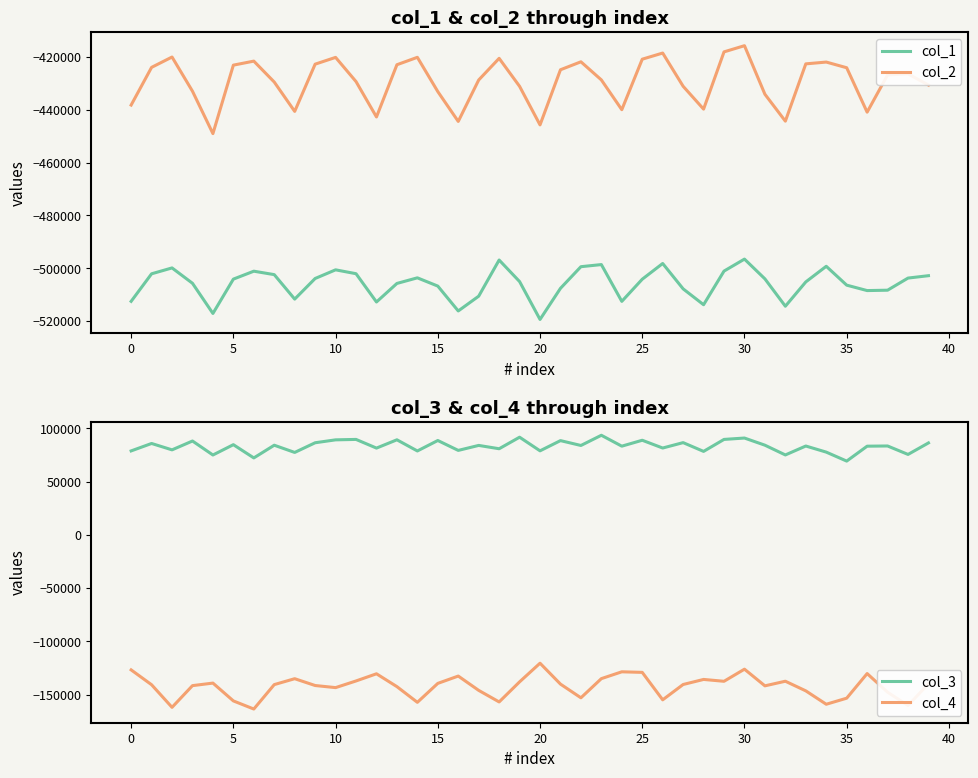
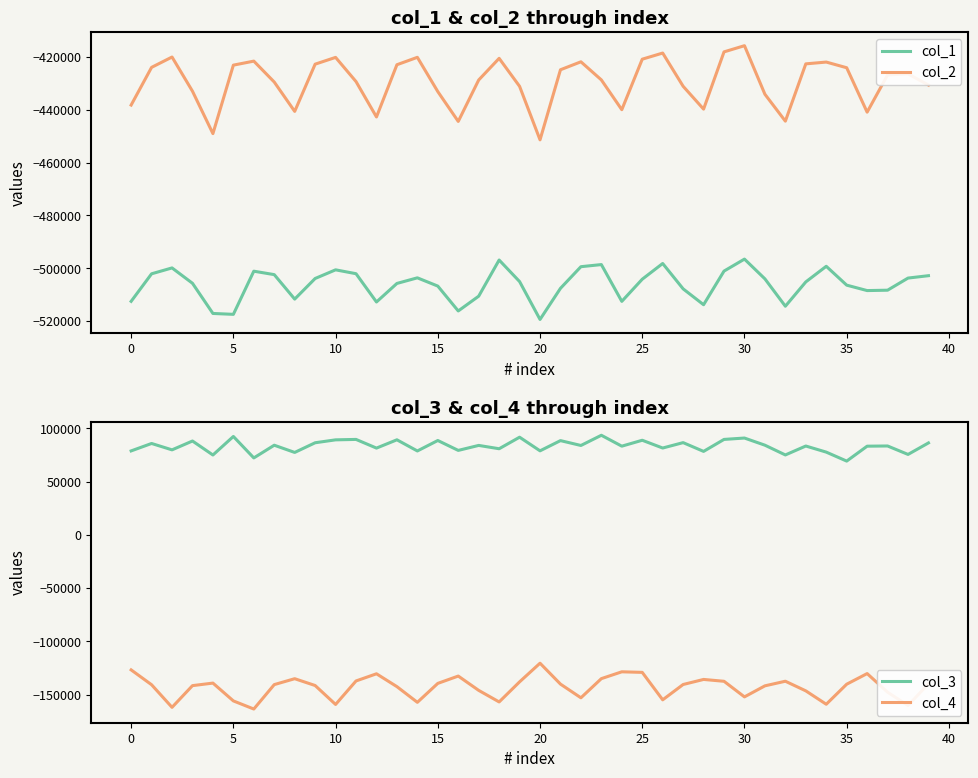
  {
    "col_1 & col_2 through index": {
      "col_1": {
        "0": -513000,
-       "5": -504000,
+       "5": -517000,
        "10": -501000,
        "15": -507000,
        "20": -519000,
        "25": -504000,
        "30": -497000,
        "35": -506000
      },
      "col_2": {
        "0": -438000,
        "5": -423000,
        "10": -420000,
        "15": -433000,
-       "20": -446000,
+       "20": -451000,
        "25": -421000,
        "30": -416000,
        "35": -424000
      }
    },
    "col_3 & col_4 through index": {
      "col_3": {
        "0": 79000,
-       "5": 85000,
+       "5": 92000,
        "10": 89000,
        "15": 89000,
        "20": 79000,
        "25": 89000,
        "30": 91000,
        "35": 69000
      },
      "col_4": {
        "0": -127000,
        "5": -156000,
-       "10": -143000,
+       "10": -159000,
        "15": -139000,
        "20": -121000,
        "25": -129000,
-       "30": -126000,
-       "35": -153000
+       "30": -152000,
+       "35": -140000
      }
    }
  }
